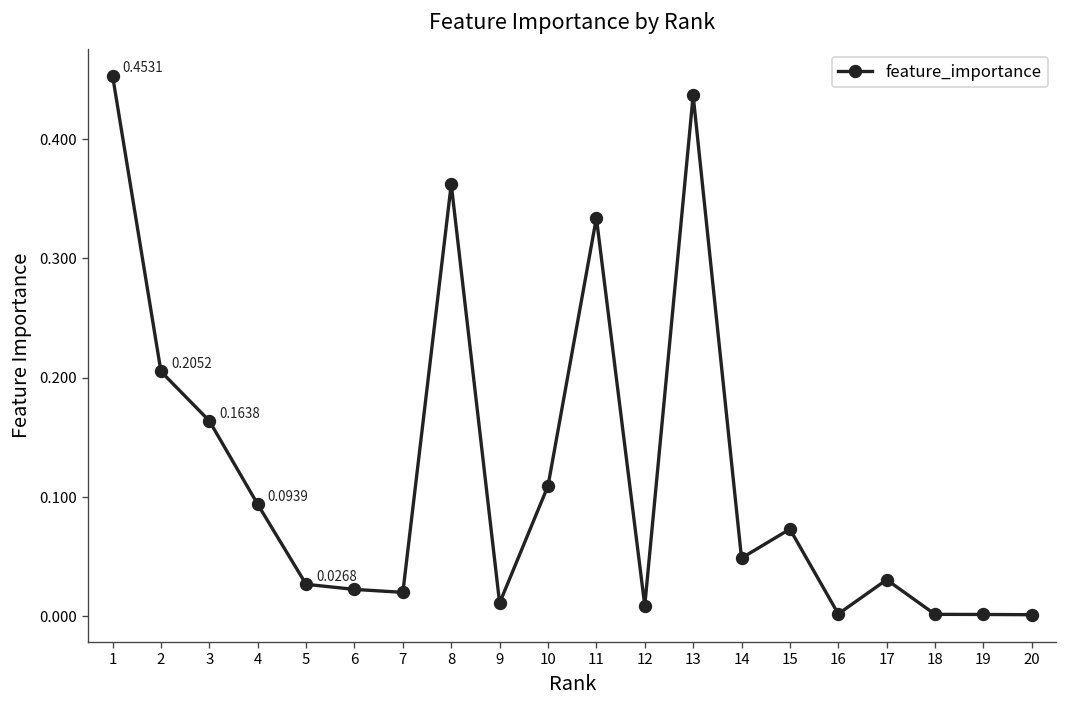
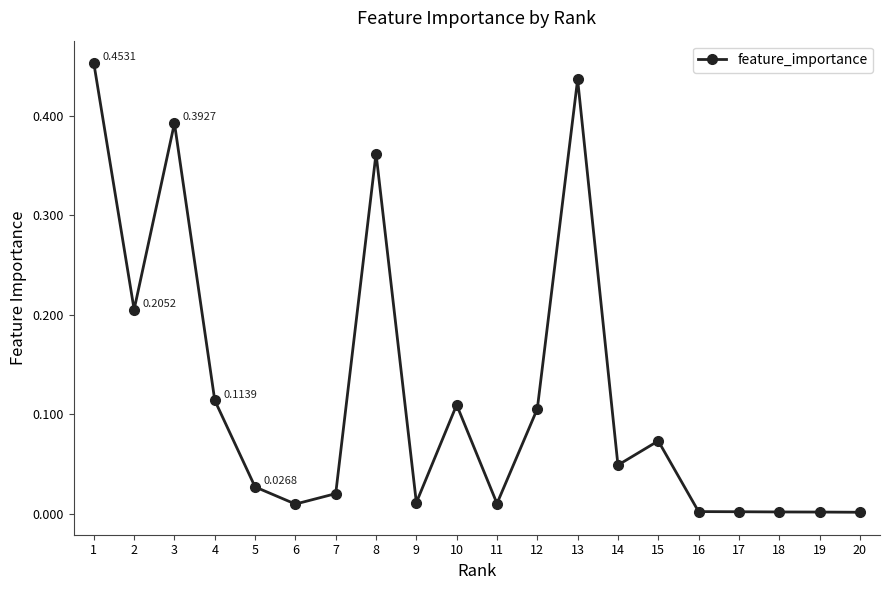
  {
    "1": 0.4531,
    "2": 0.2052,
-   "3": 0.1638,
-   "4": 0.0939,
+   "3": 0.3927,
+   "4": 0.1139,
    "5": 0.0268,
-   "6": 0.02,
-   "11": 0.33,
-   "12": 0.01,
-   "17": 0.03
+   "6": 0.01,
+   "11": 0.01,
+   "12": 0.11,
+   "17": 0.00
  }
